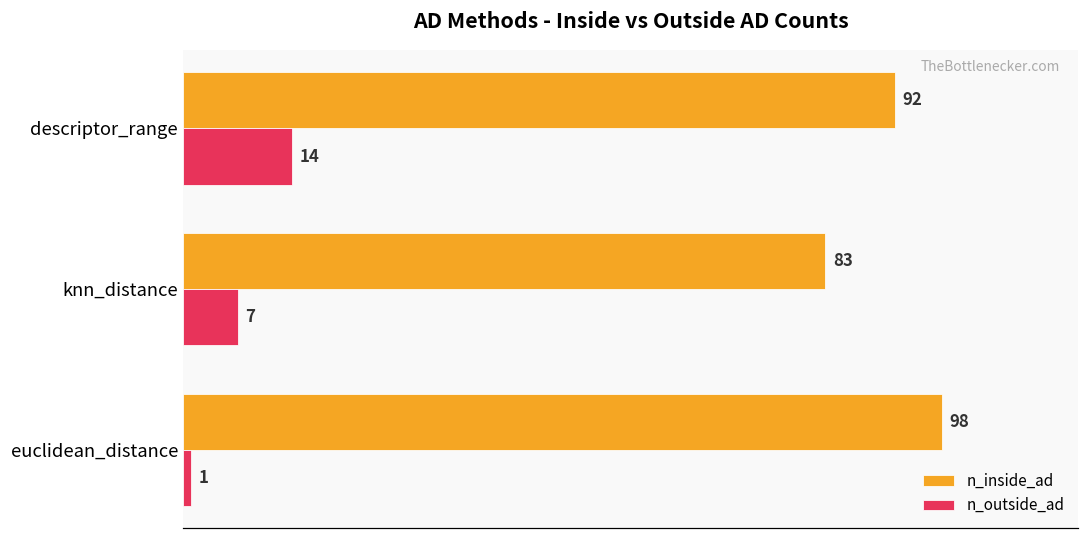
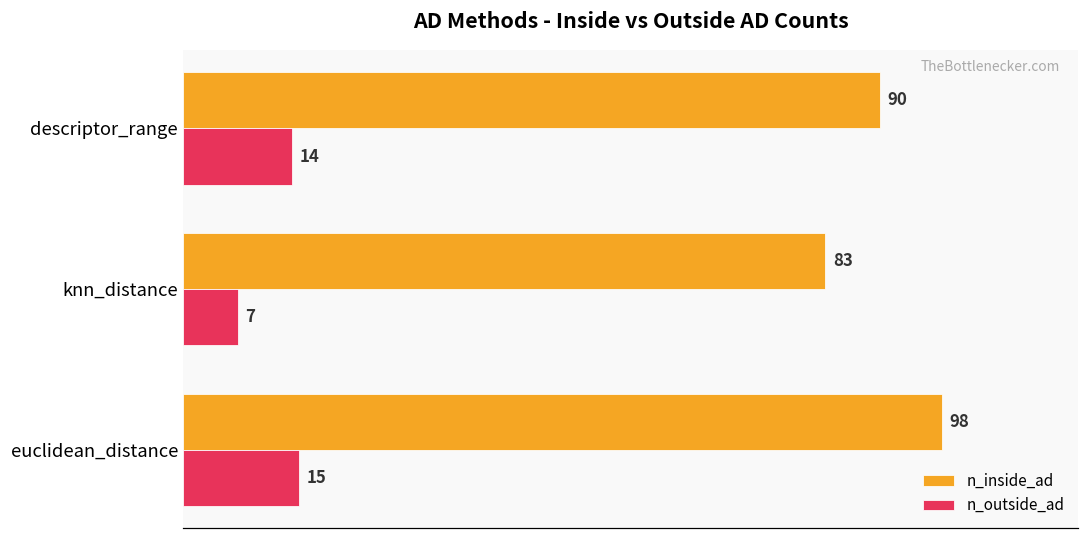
  {
    "n_inside_ad": {
-     "descriptor_range": 92,
+     "descriptor_range": 90,
      "knn_distance": 83,
      "euclidean_distance": 98
    },
    "n_outside_ad": {
      "descriptor_range": 14,
      "knn_distance": 7,
-     "euclidean_distance": 1
+     "euclidean_distance": 15
    }
  }
